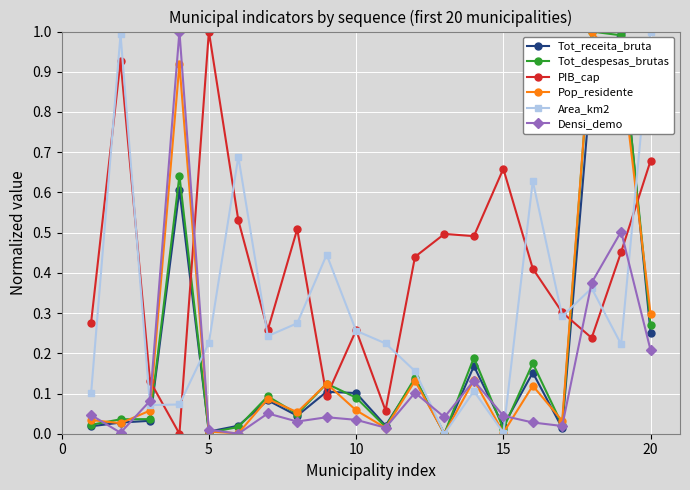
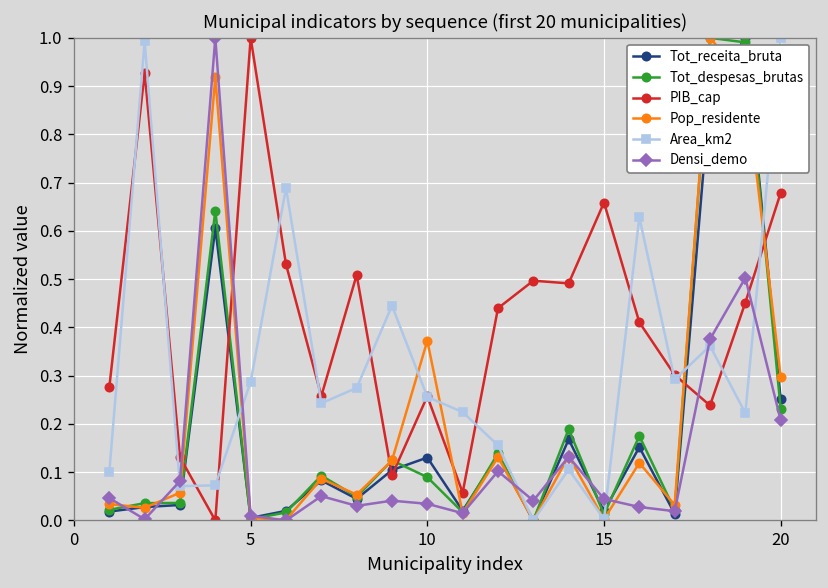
  {
    "Tot_receita_bruta": {
-     "10": 0.10,
+     "10": 0.13,
      "15": 0.02,
      "20": 0.25
    },
    "Tot_despesas_brutas": {
      "10": 0.09,
      "15": 0.01,
-     "20": 0.27
+     "20": 0.23
    },
    "PIB_cap": {
      "5": 1.00,
      "15": 0.66,
      "20": 0.68
    },
    "Pop_residente": {
-     "10": 0.06,
+     "10": 0.37,
      "20": 0.30
    },
    "Area_km2": {
-     "5": 0.23,
+     "5": 0.29,
      "20": 1.00
    },
    "Densi_demo": {
      "10": 0.03,
      "15": 0.04,
      "20": 0.21
    }
  }
